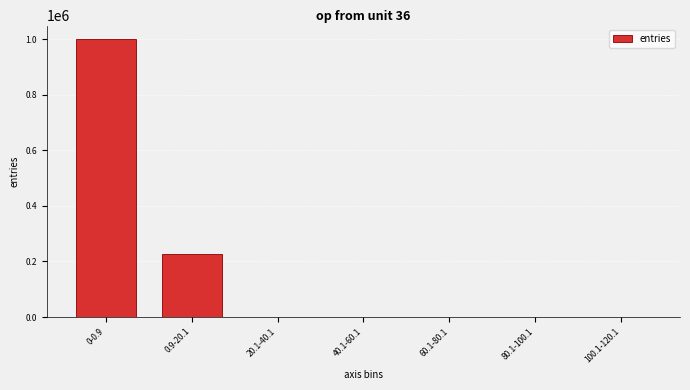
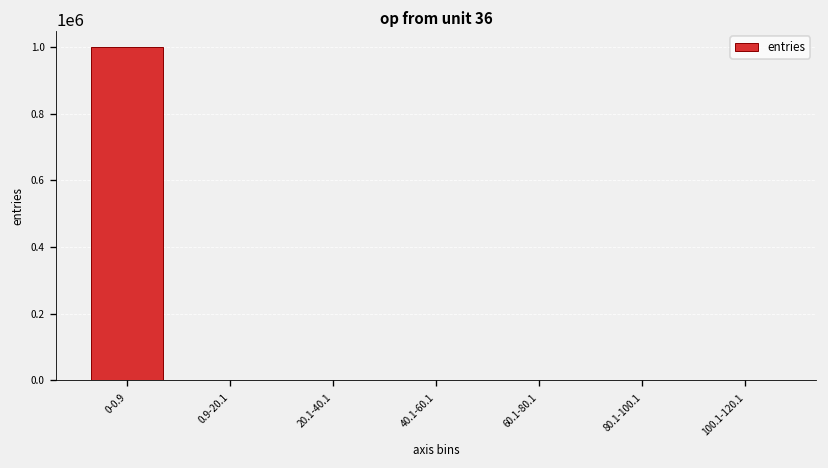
  {
    "0-0.9": 1000000,
-   "0.9-20.1": 230000
+   "0.9-20.1": 0
  }
